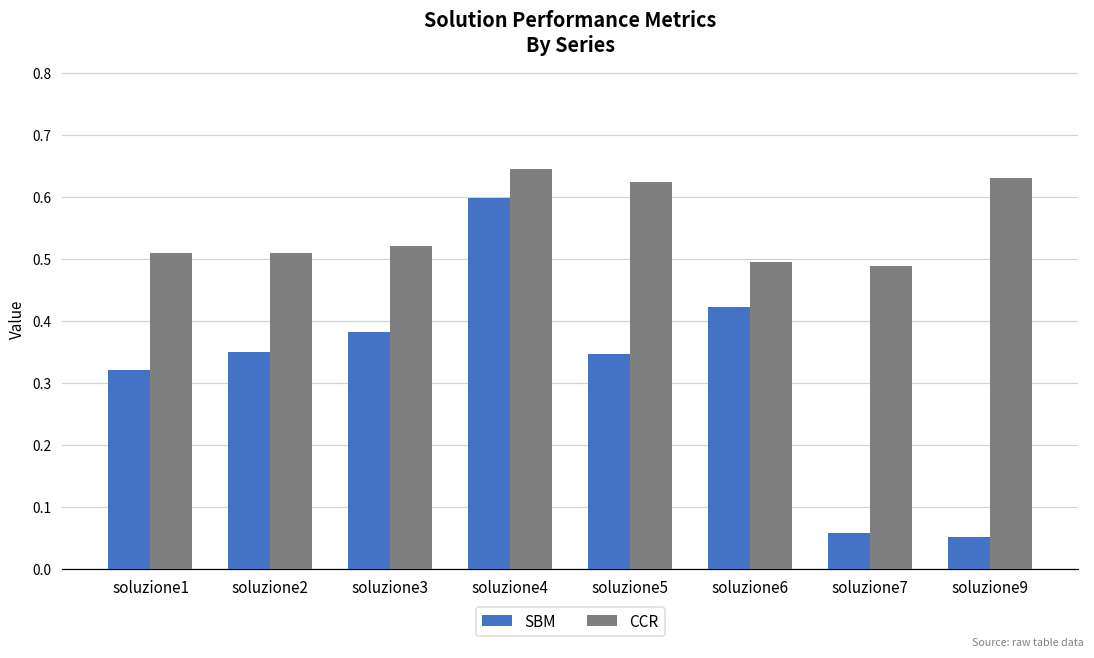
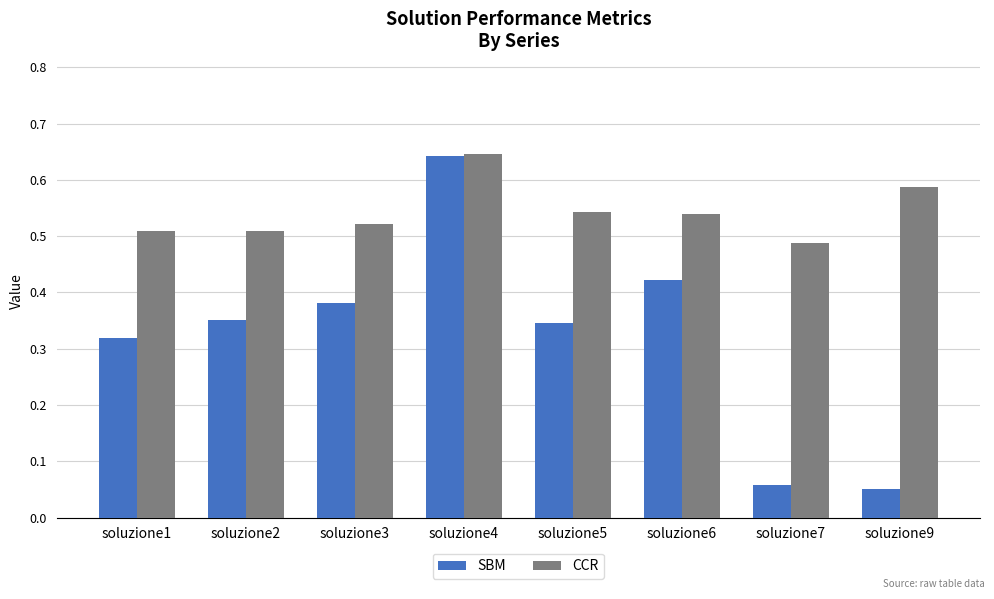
  {
    "SBM": {
      "soluzione1": 0.32,
      "soluzione2": 0.35,
      "soluzione3": 0.38,
-     "soluzione4": 0.60,
+     "soluzione4": 0.64,
      "soluzione5": 0.35,
      "soluzione6": 0.42,
      "soluzione7": 0.06,
      "soluzione9": 0.05
    },
    "CCR": {
      "soluzione1": 0.51,
      "soluzione2": 0.51,
      "soluzione3": 0.52,
      "soluzione4": 0.65,
-     "soluzione5": 0.62,
-     "soluzione6": 0.50,
+     "soluzione5": 0.54,
+     "soluzione6": 0.54,
      "soluzione7": 0.49,
-     "soluzione9": 0.63
+     "soluzione9": 0.59
    }
  }
